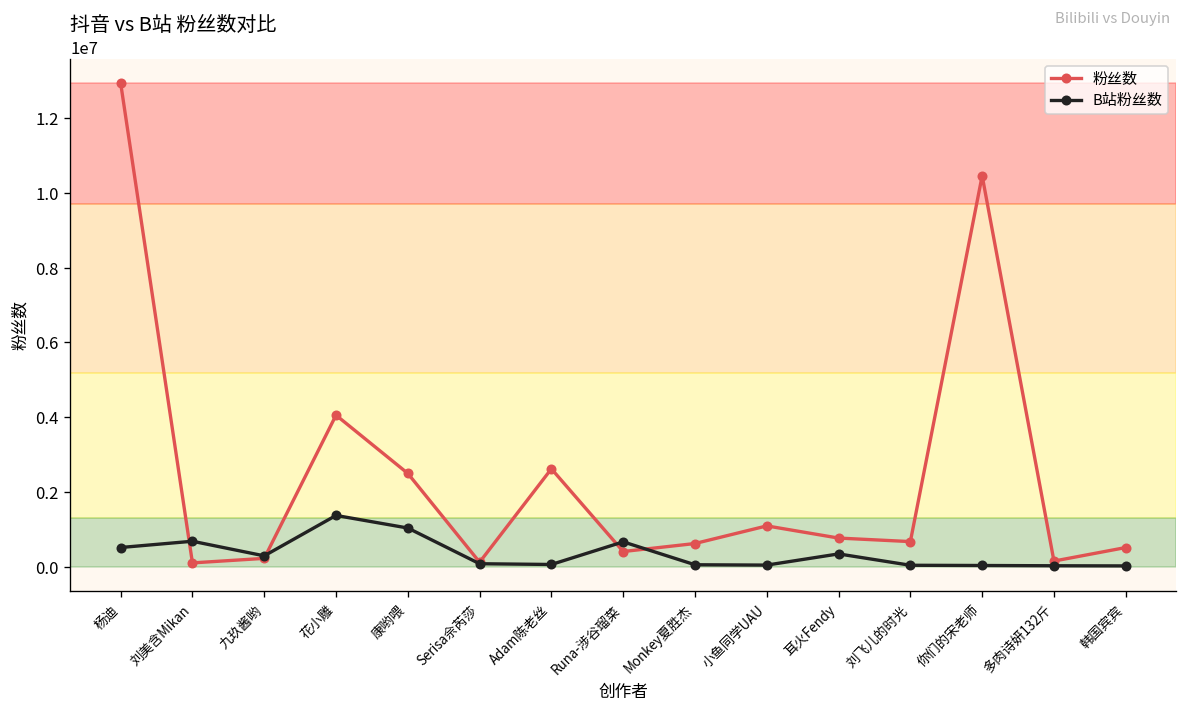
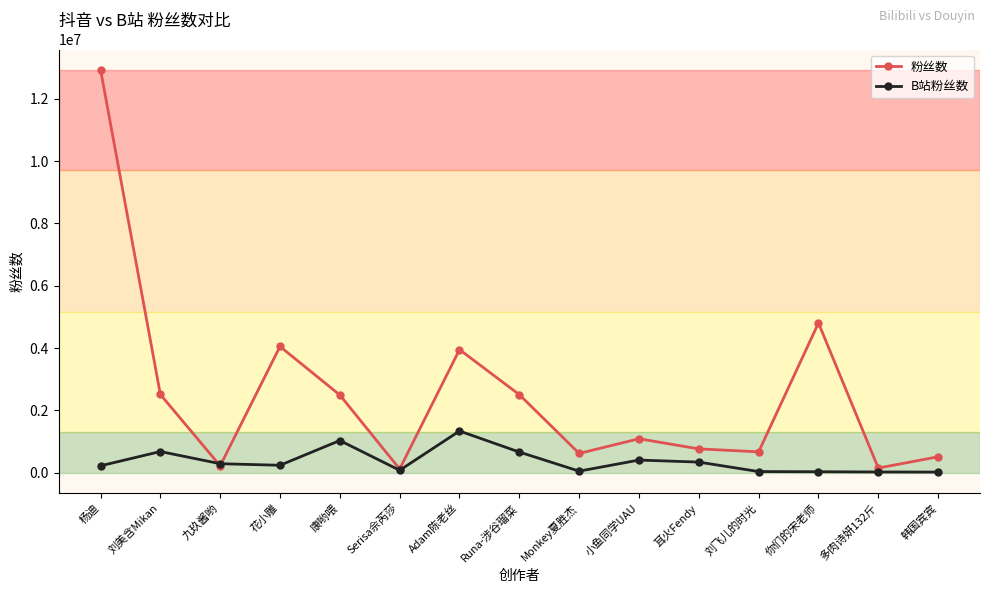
  {
    "粉丝数": {
      "杨迪": 12900000,
-     "刘美含Mikan": 100000,
+     "刘美含Mikan": 2500000,
      "花小雕": 4100000,
      "康哟喂": 2500000,
-     "Adam陈老丝": 2600000,
-     "Runa-涉谷瑠菜": 400000,
+     "Adam陈老丝": 4000000,
+     "Runa-涉谷瑠菜": 2500000,
      "Monkey夏胜杰": 600000,
      "小鱼同学UAU": 1100000,
      "耳火Fendy": 800000,
      "刘飞儿的时光": 700000,
-     "你们的宋老师": 10500000,
+     "你们的宋老师": 4800000,
      "多肉诗妍132斤": 200000,
      "韩国宾宾": 500000
    },
    "B站粉丝数": {
-     "杨迪": 500000,
+     "杨迪": 200000,
      "刘美含Mikan": 700000,
-     "花小雕": 1400000,
+     "花小雕": 200000,
      "康哟喂": 1000000,
-     "Adam陈老丝": 100000,
+     "Adam陈老丝": 1300000,
      "Runa-涉谷瑠菜": 700000,
      "Monkey夏胜杰": 100000,
-     "小鱼同学UAU": 0,
+     "小鱼同学UAU": 400000,
      "耳火Fendy": 300000,
      "刘飞儿的时光": 0,
      "你们的宋老师": 0,
      "多肉诗妍132斤": 0,
      "韩国宾宾": 0
    }
  }
